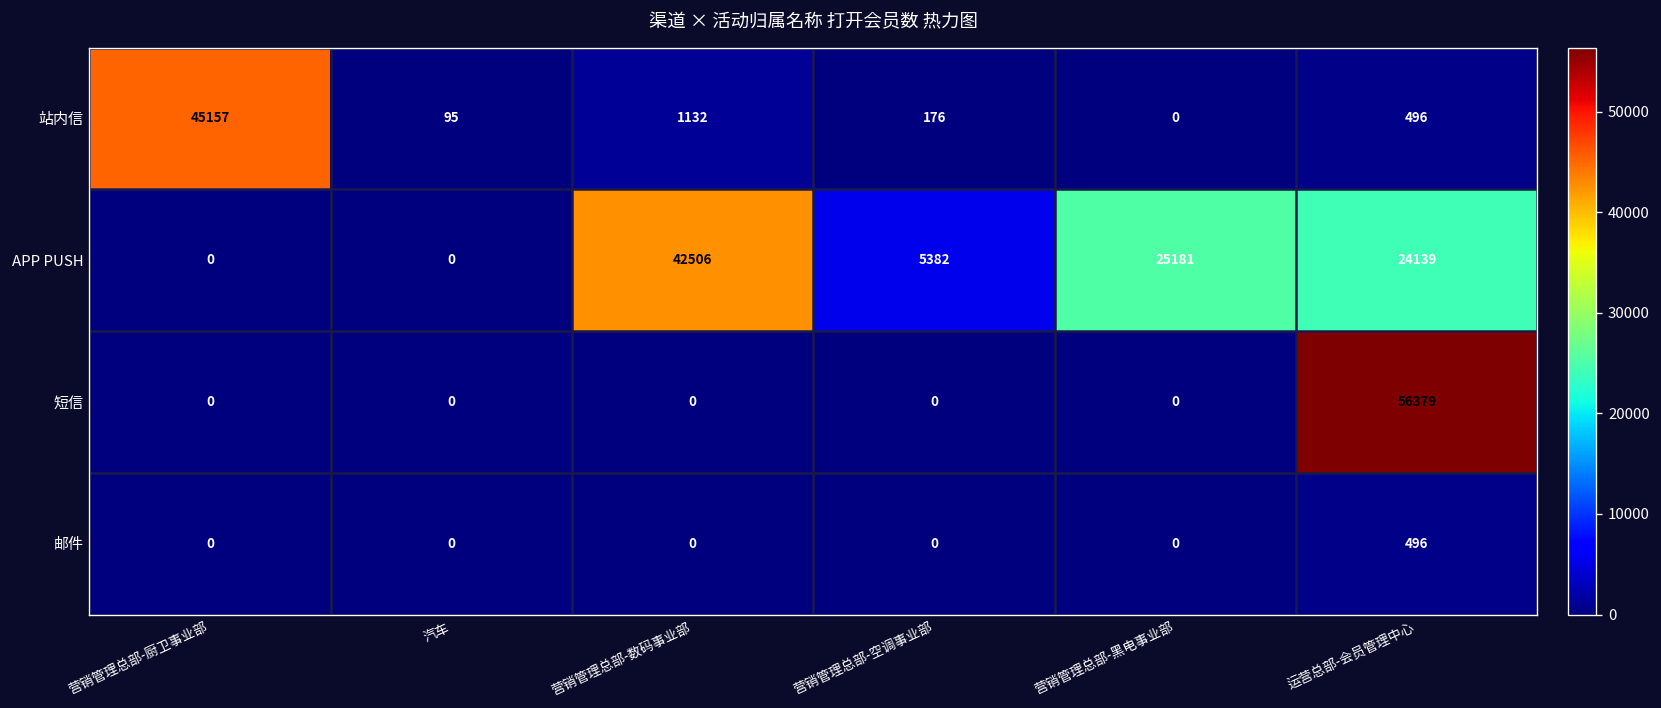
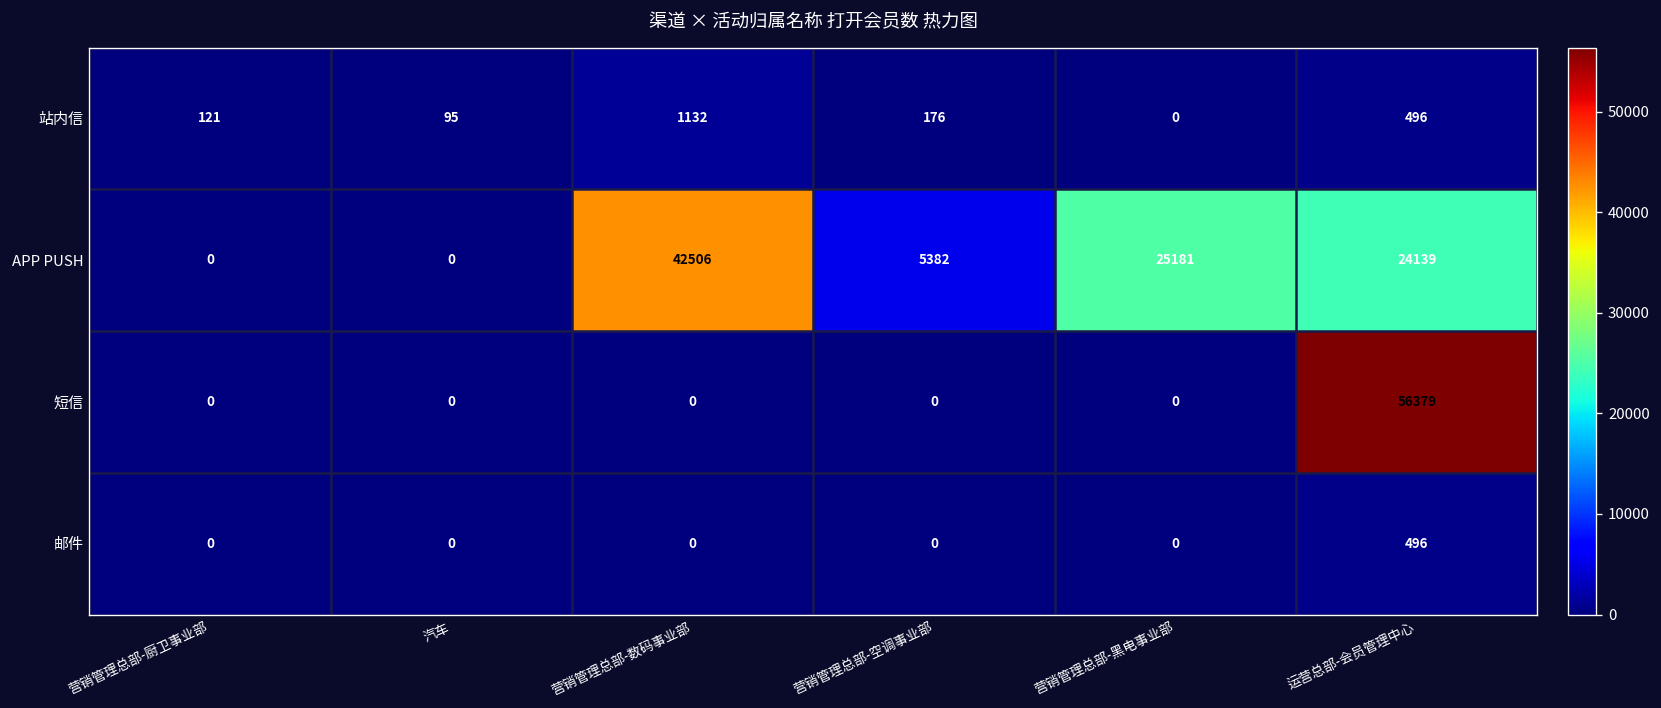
  {
    "站内信": {
-     "营销管理总部-厨卫事业部": 45157,
+     "营销管理总部-厨卫事业部": 121,
      "汽车": 95,
      "营销管理总部-数码事业部": 1132,
      "营销管理总部-空调事业部": 176,
      "营销管理总部-黑电事业部": 0,
      "运营总部-会员管理中心": 496
    },
    "APP PUSH": {
      "营销管理总部-厨卫事业部": 0,
      "汽车": 0,
      "营销管理总部-数码事业部": 42506,
      "营销管理总部-空调事业部": 5382,
      "营销管理总部-黑电事业部": 25181,
      "运营总部-会员管理中心": 24139
    },
    "短信": {
      "营销管理总部-厨卫事业部": 0,
      "汽车": 0,
      "营销管理总部-数码事业部": 0,
      "营销管理总部-空调事业部": 0,
      "营销管理总部-黑电事业部": 0,
      "运营总部-会员管理中心": 56379
    },
    "邮件": {
      "营销管理总部-厨卫事业部": 0,
      "汽车": 0,
      "营销管理总部-数码事业部": 0,
      "营销管理总部-空调事业部": 0,
      "营销管理总部-黑电事业部": 0,
      "运营总部-会员管理中心": 496
    }
  }
